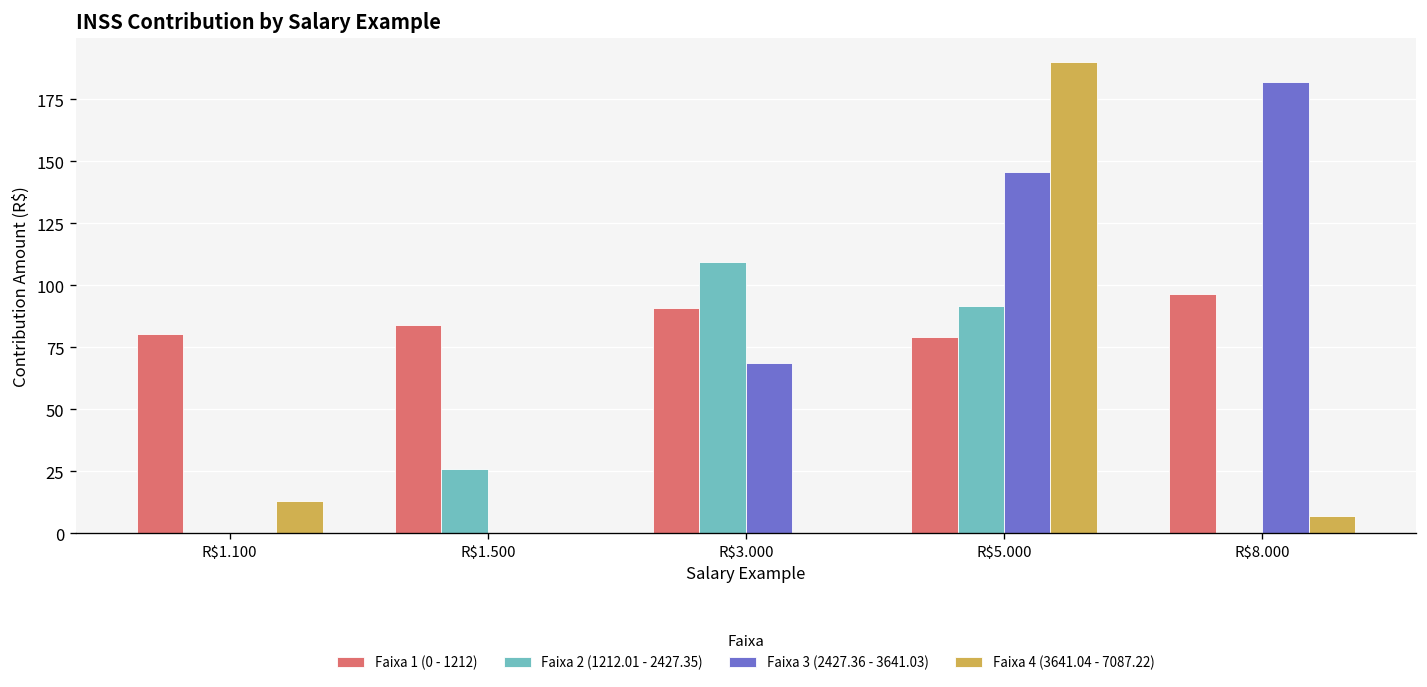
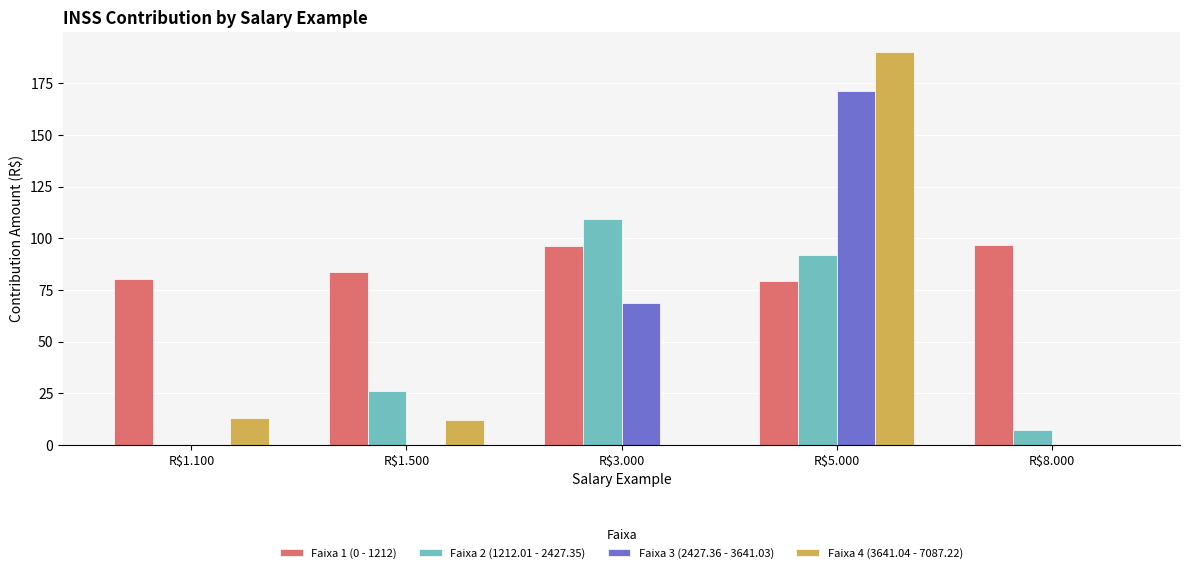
  {
    "Faixa 1 (0 - 1212)": {
      "R$1.100": 80,
      "R$1.500": 84,
-     "R$3.000": 91,
+     "R$3.000": 96,
      "R$5.000": 79,
      "R$8.000": 97
    },
    "Faixa 2 (1212.01 - 2427.35)": {
      "R$1.100": 0,
      "R$1.500": 26,
      "R$3.000": 109,
      "R$5.000": 92,
-     "R$8.000": 0
+     "R$8.000": 7
    },
    "Faixa 3 (2427.36 - 3641.03)": {
      "R$1.100": 0,
      "R$1.500": 0,
      "R$3.000": 69,
-     "R$5.000": 146,
-     "R$8.000": 182
+     "R$5.000": 171,
+     "R$8.000": 0
    },
    "Faixa 4 (3641.04 - 7087.22)": {
      "R$1.100": 13,
-     "R$1.500": 0,
+     "R$1.500": 12,
      "R$3.000": 0,
      "R$5.000": 190,
-     "R$8.000": 7
+     "R$8.000": 0
    }
  }
